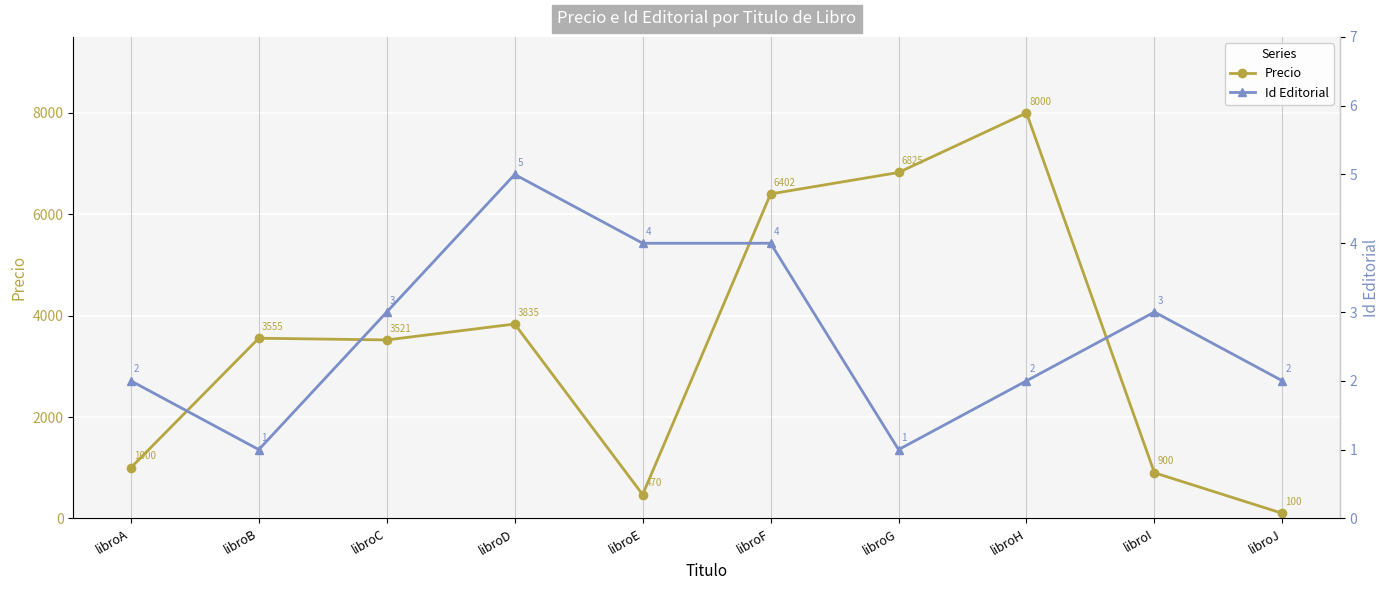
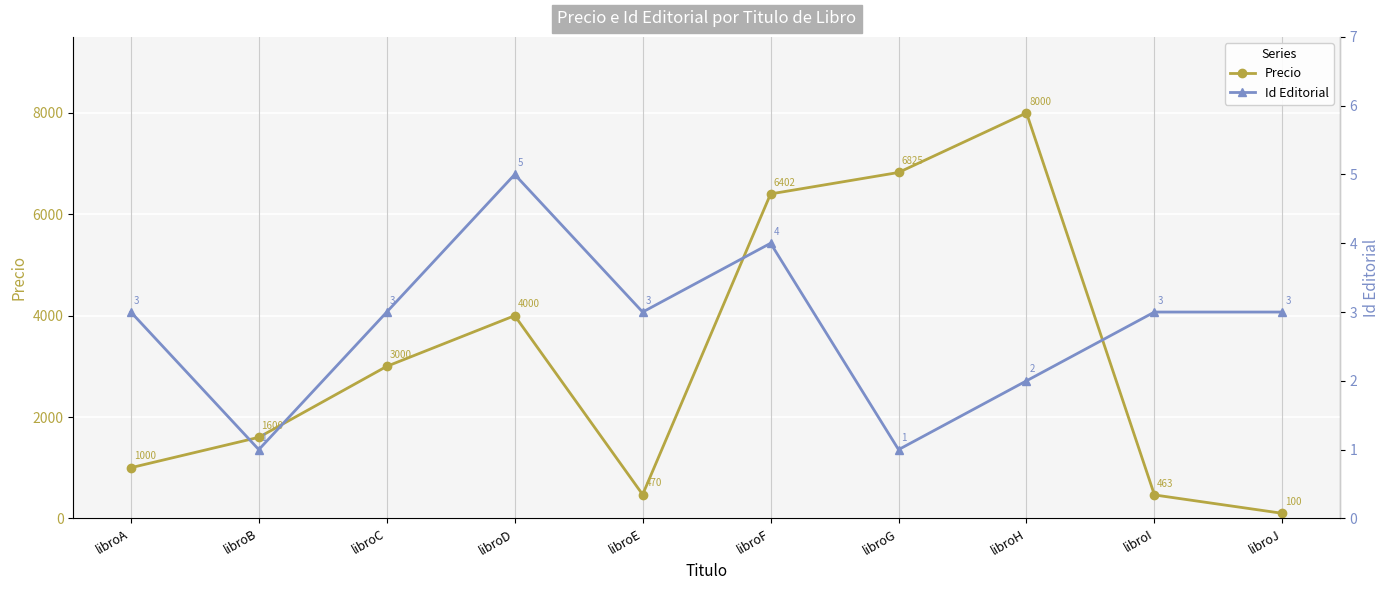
  {
    "Precio": {
      "libroA": 1000,
-     "libroB": 3555,
-     "libroC": 3521,
-     "libroD": 3835,
+     "libroB": 1600,
+     "libroC": 3000,
+     "libroD": 4000,
      "libroE": 470,
      "libroF": 6402,
      "libroG": 6825,
      "libroH": 8000,
-     "libroI": 900,
+     "libroI": 463,
      "libroJ": 100
    },
    "Id Editorial": {
-     "libroA": 2,
+     "libroA": 3,
      "libroB": 1,
      "libroC": 3,
      "libroD": 5,
-     "libroE": 4,
+     "libroE": 3,
      "libroF": 4,
      "libroG": 1,
      "libroH": 2,
      "libroI": 3,
-     "libroJ": 2
+     "libroJ": 3
    }
  }
